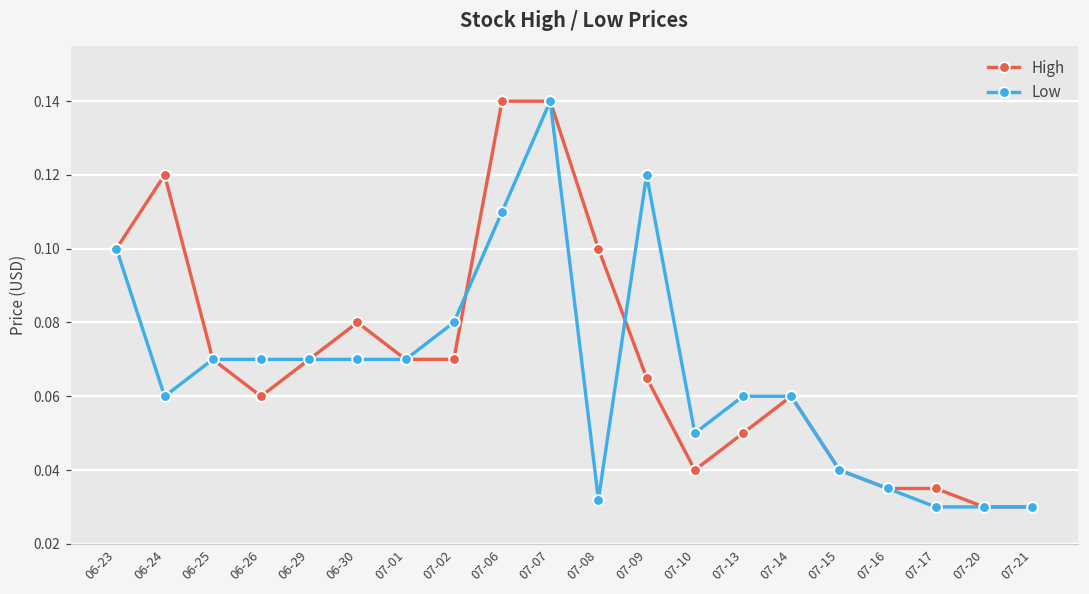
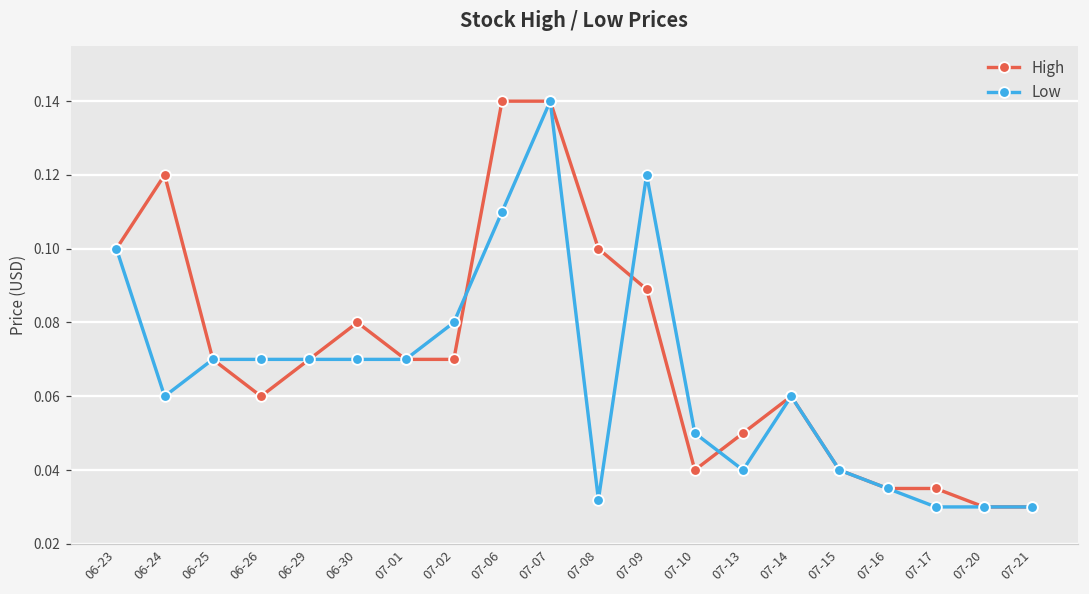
  {
    "High": {
      "06-24": 0.120,
      "06-26": 0.060,
      "06-30": 0.080,
      "07-02": 0.070,
      "07-06": 0.140,
      "07-08": 0.100,
-     "07-09": 0.065,
+     "07-09": 0.089,
      "07-10": 0.040,
      "07-13": 0.050,
      "07-17": 0.035
    },
    "Low": {
      "06-24": 0.06,
      "06-26": 0.07,
      "06-30": 0.07,
      "07-02": 0.08,
      "07-06": 0.11,
      "07-08": 0.032,
      "07-09": 0.12,
      "07-10": 0.05,
-     "07-13": 0.06,
+     "07-13": 0.04,
      "07-17": 0.03
    }
  }
